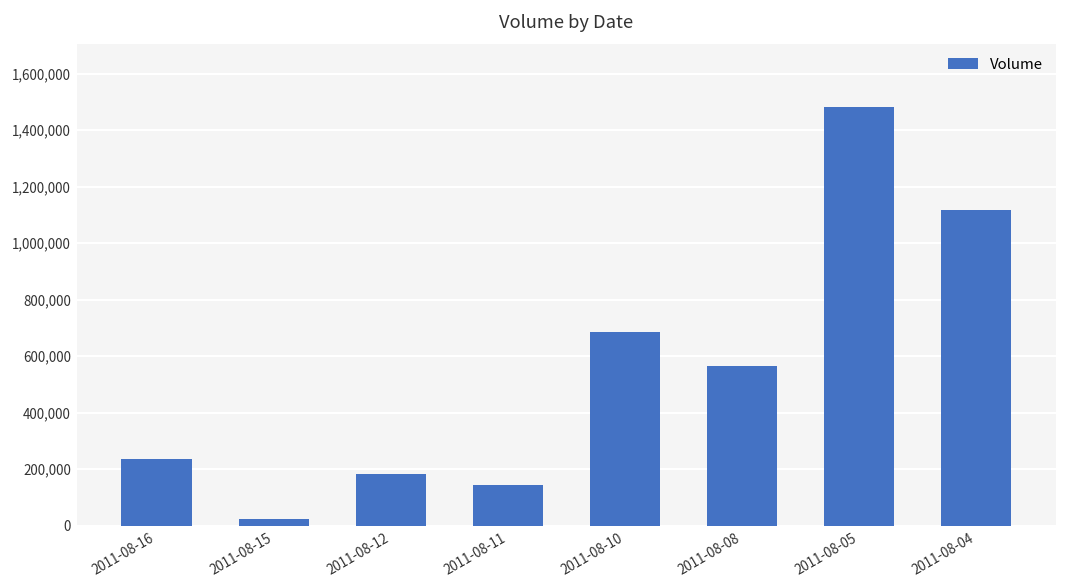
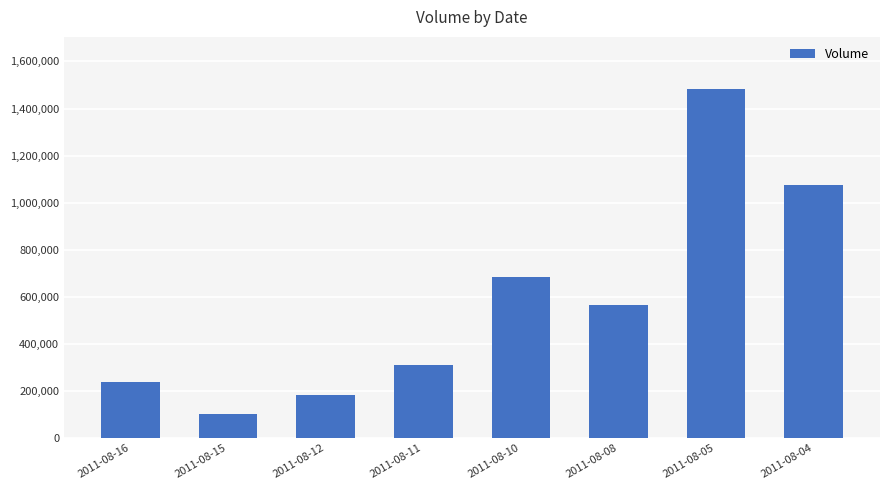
  {
    "2011-08-16": "240,000",
-   "2011-08-15": "20,000",
+   "2011-08-15": "100,000",
    "2011-08-12": "180,000",
-   "2011-08-11": "140,000",
+   "2011-08-11": "310,000",
    "2011-08-10": "690,000",
    "2011-08-08": "570,000",
    "2011-08-05": "1,480,000",
-   "2011-08-04": "1,120,000"
+   "2011-08-04": "1,070,000"
  }
